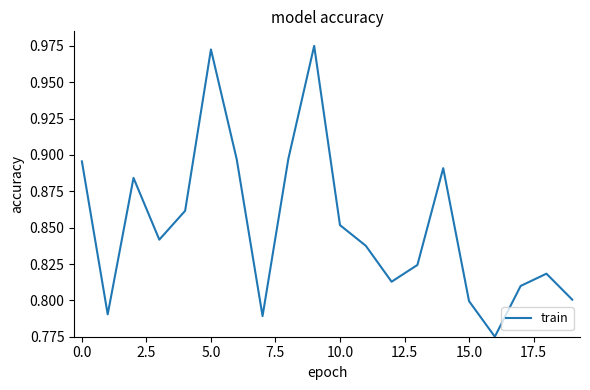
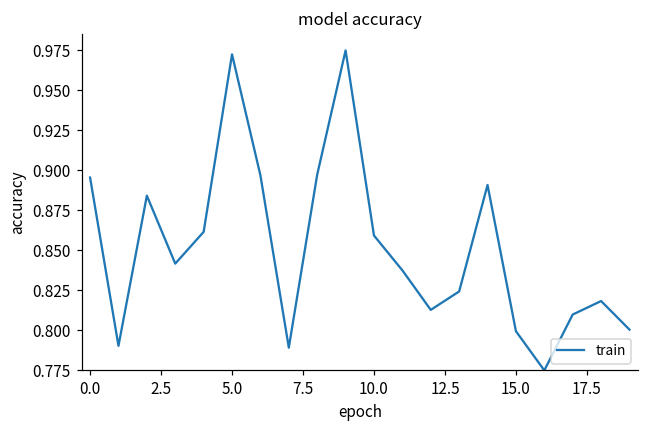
  {
    "0.0": 0.896,
    "5.0": 0.973,
-   "10.0": 0.852,
+   "10.0": 0.859,
    "15.0": 0.799
  }
